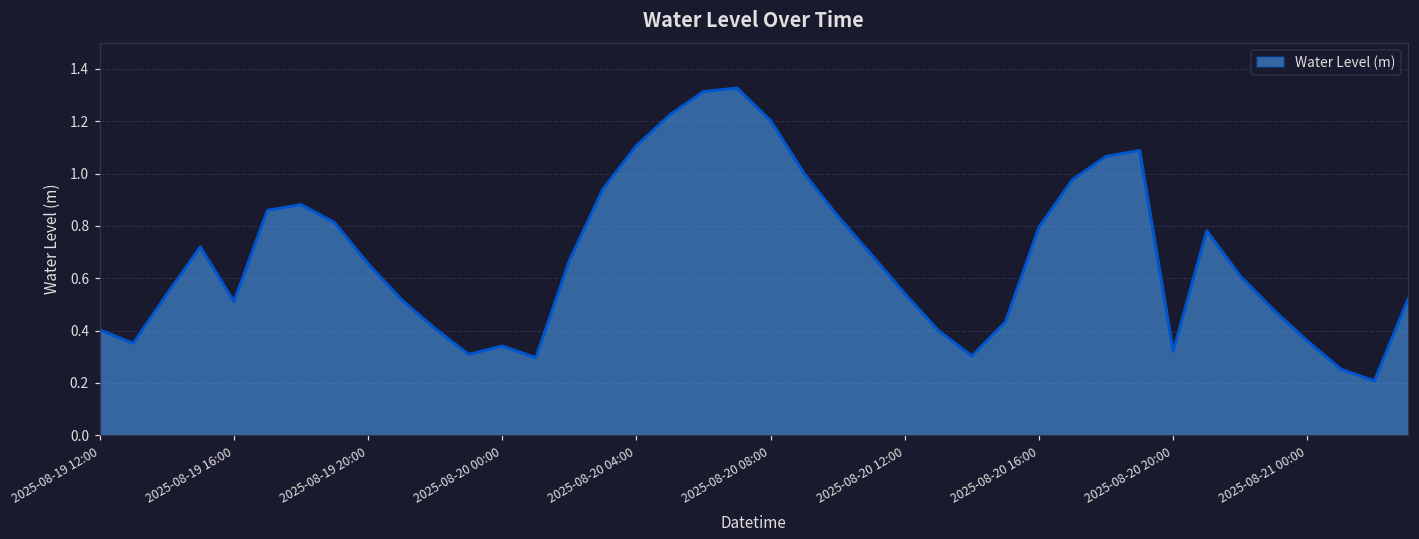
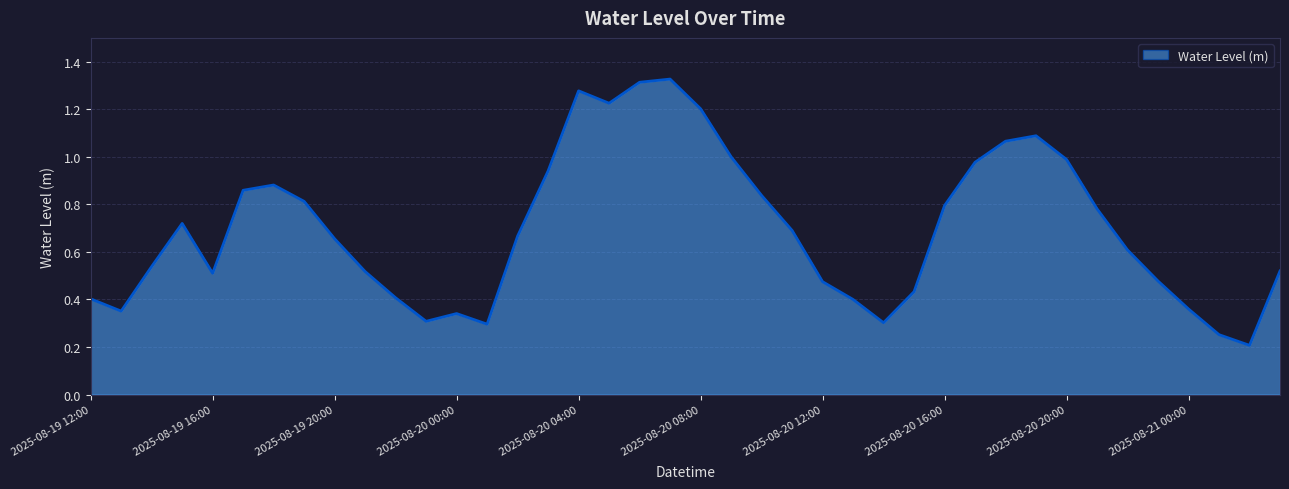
  {
    "2025-08-19 12:00": 0.40,
    "2025-08-19 16:00": 0.51,
    "2025-08-19 20:00": 0.66,
    "2025-08-20 00:00": 0.34,
-   "2025-08-20 04:00": 1.11,
+   "2025-08-20 04:00": 1.28,
    "2025-08-20 08:00": 1.20,
-   "2025-08-20 12:00": 0.54,
+   "2025-08-20 12:00": 0.47,
    "2025-08-20 16:00": 0.79,
-   "2025-08-20 20:00": 0.32,
+   "2025-08-20 20:00": 0.99,
    "2025-08-21 00:00": 0.36
  }
